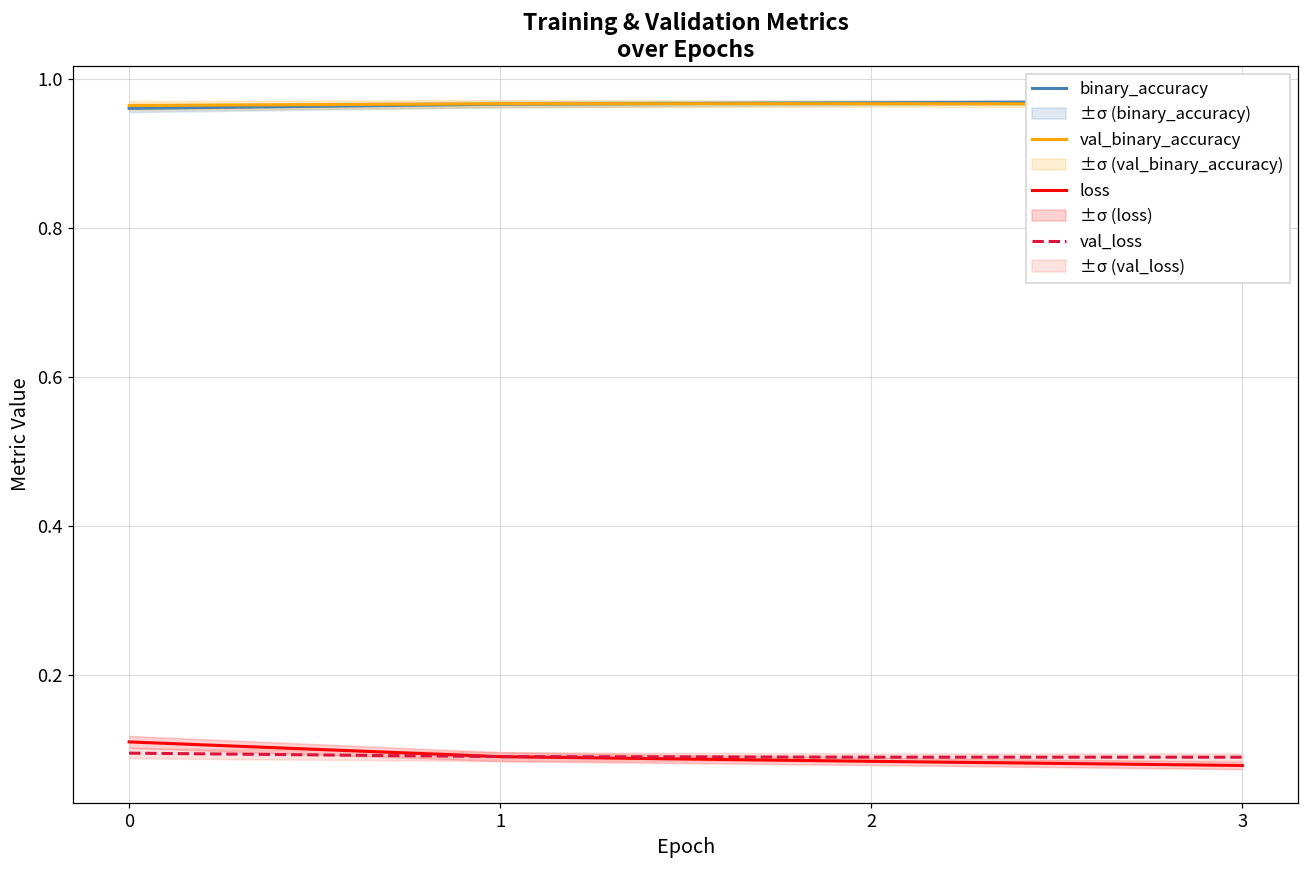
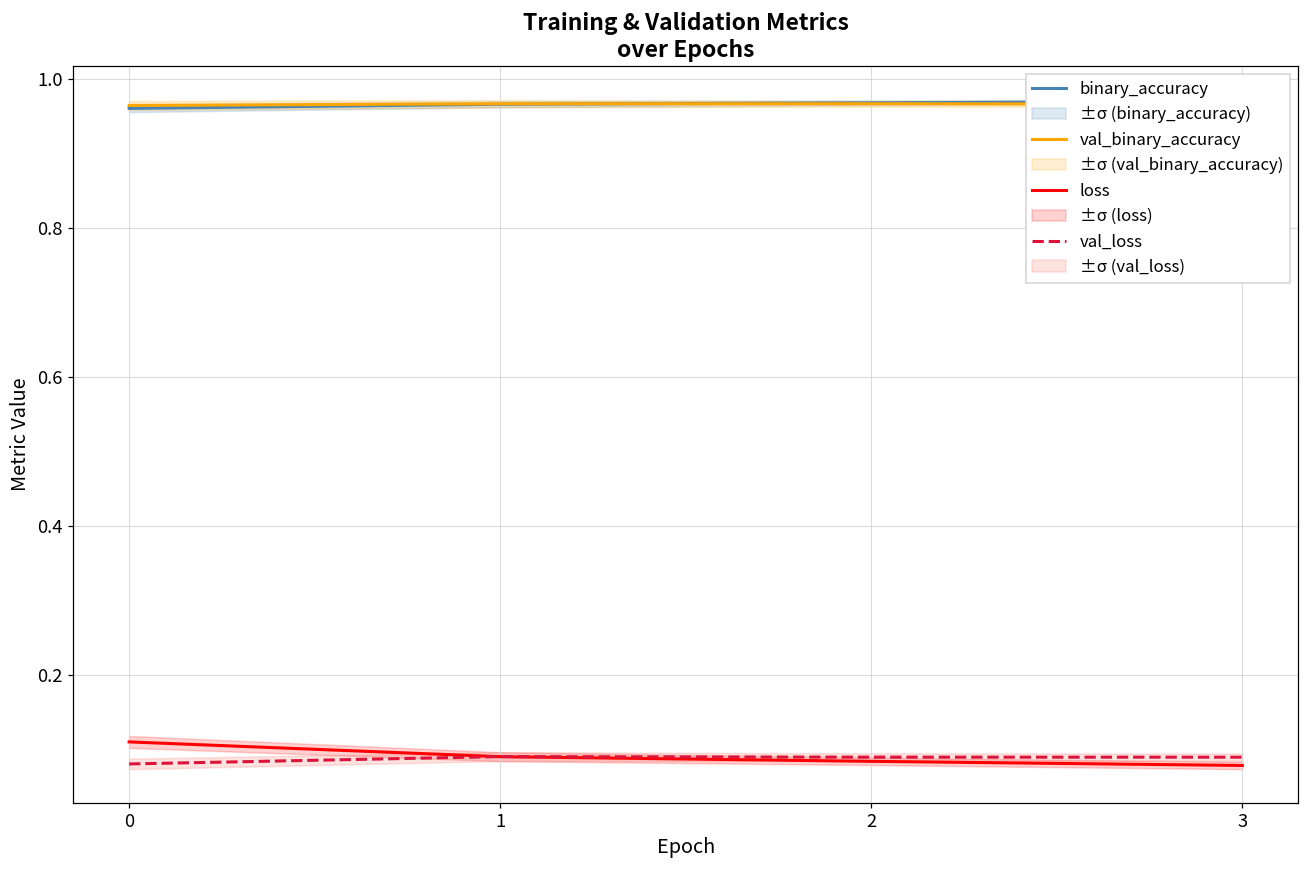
  {
    "val_loss": {
-     "0": 0.10,
+     "0": 0.08,
      "3": 0.09
    }
  }
